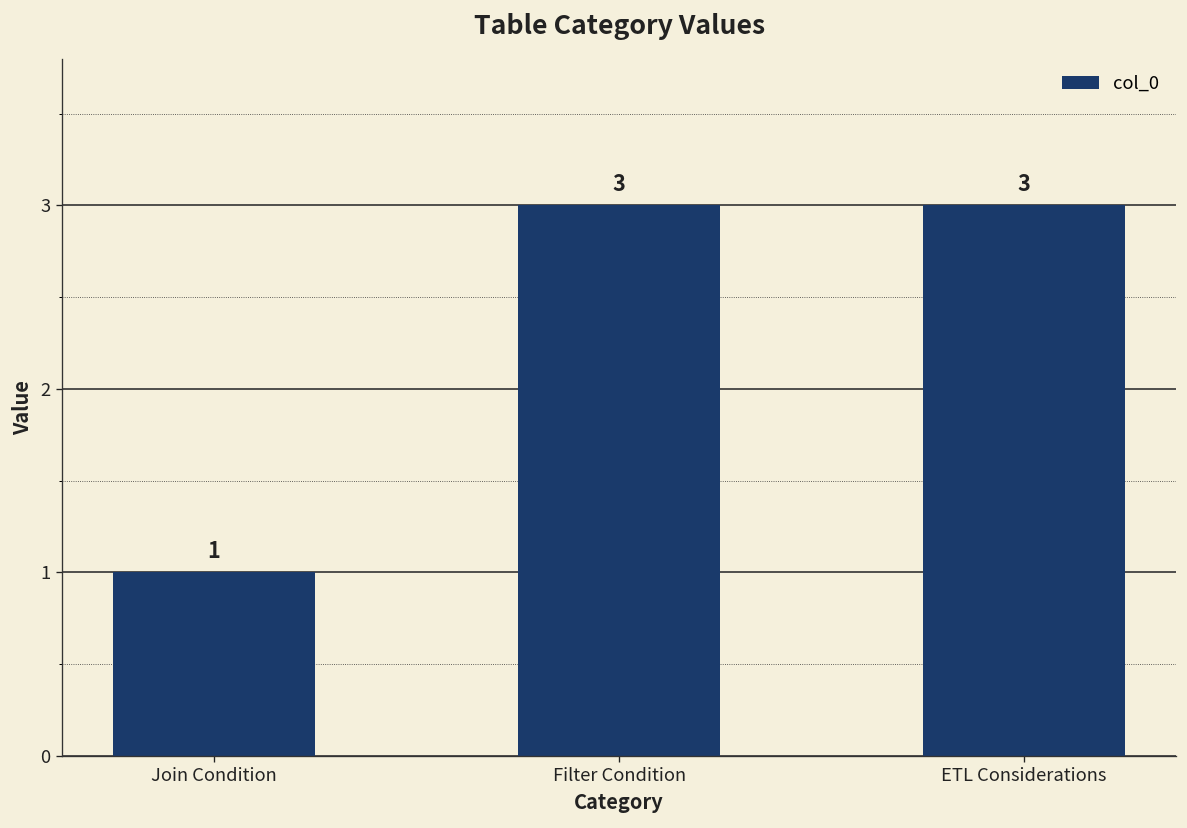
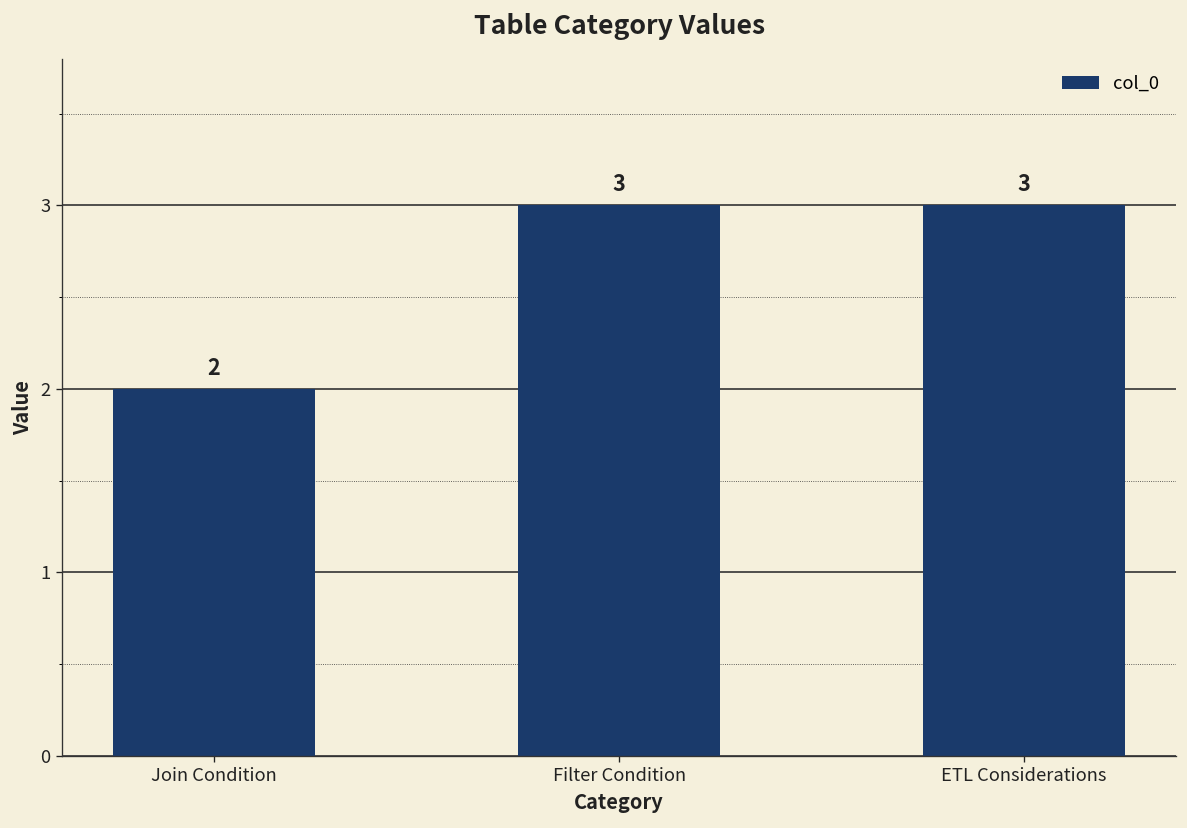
  {
-   "Join Condition": 1,
+   "Join Condition": 2,
    "Filter Condition": 3,
    "ETL Considerations": 3
  }
